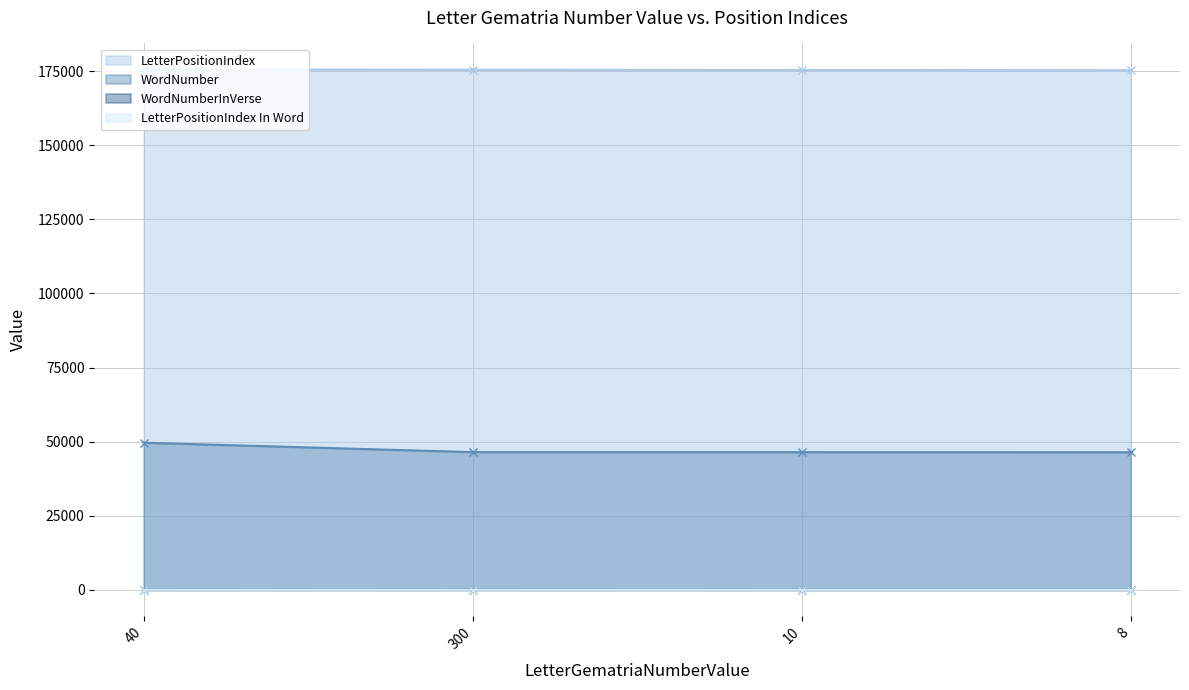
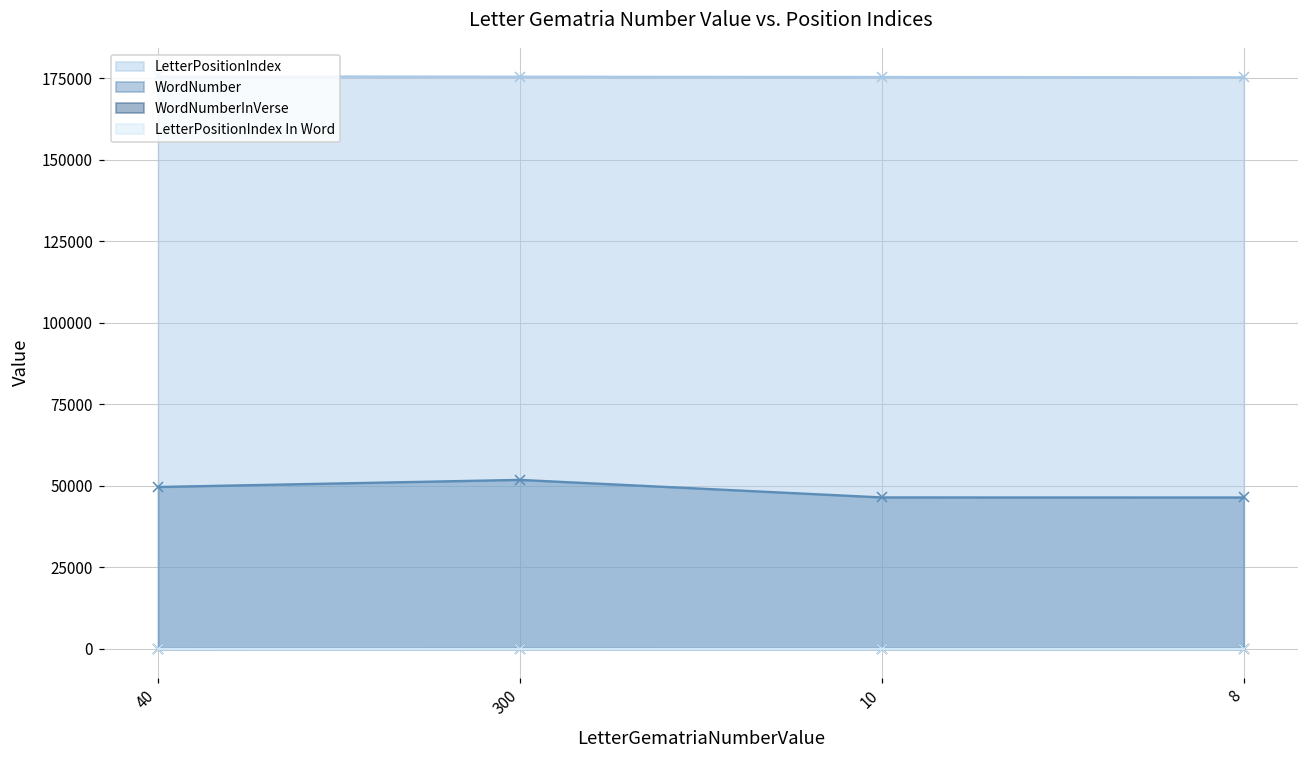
  {
    "WordNumber": {
      "40": 50000,
-     "300": 46000,
+     "300": 52000,
      "10": 46000,
      "8": 46000
    }
  }
